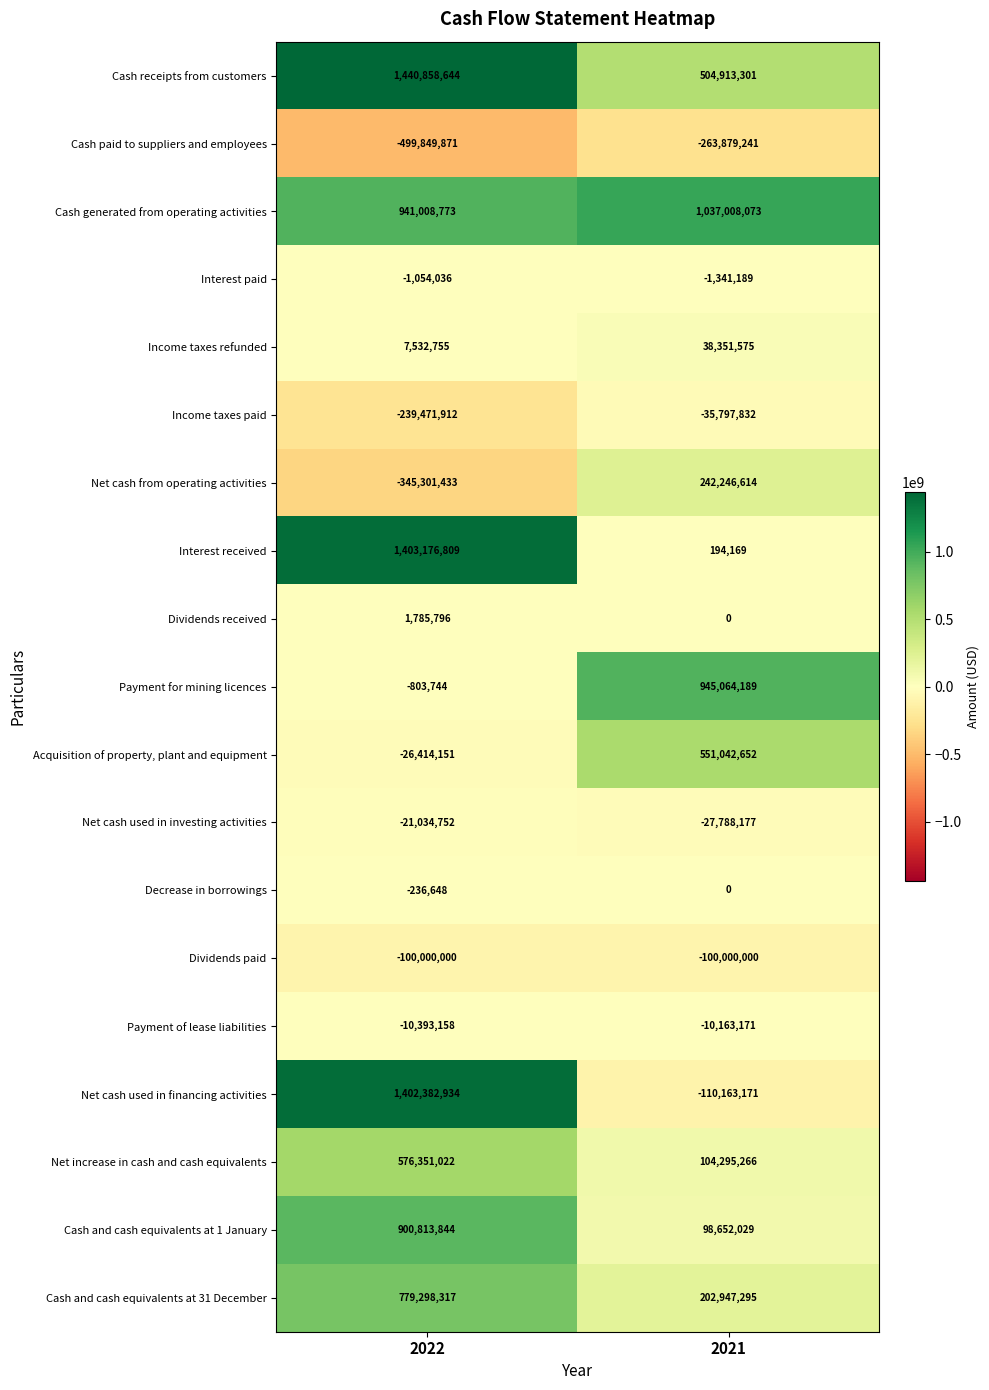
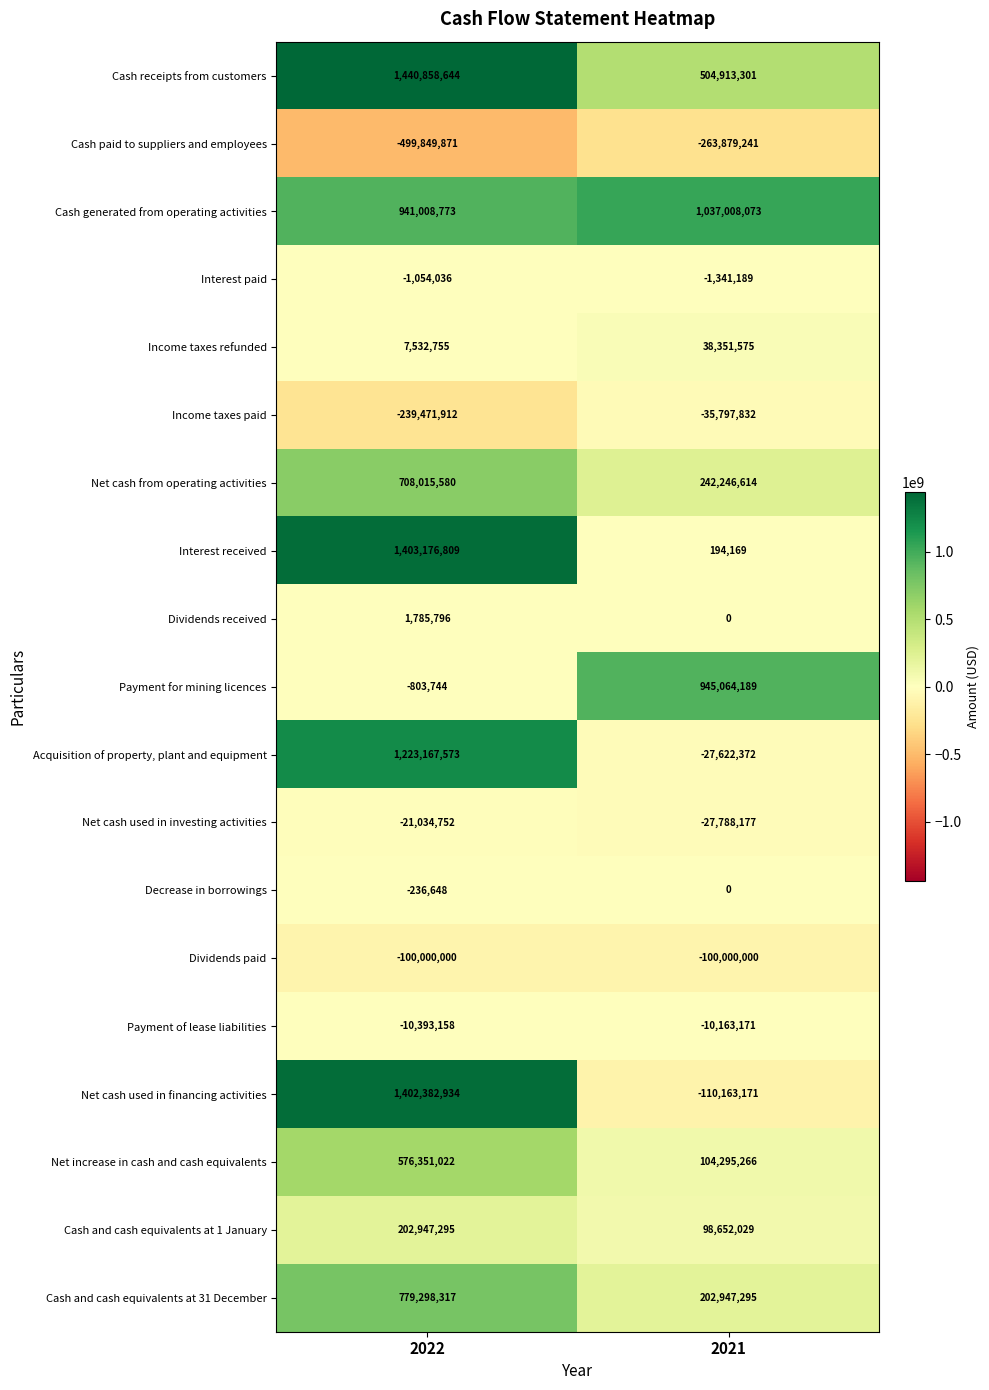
  {
    "Cash receipts from customers": {
      "2022": "1,440,858,644",
      "2021": "504,913,301"
    },
    "Cash paid to suppliers and employees": {
      "2022": "-499,849,871",
      "2021": "-263,879,241"
    },
    "Cash generated from operating activities": {
      "2022": "941,008,773",
      "2021": "1,037,008,073"
    },
    "Interest paid": {
      "2022": "-1,054,036",
      "2021": "-1,341,189"
    },
    "Income taxes refunded": {
      "2022": "7,532,755",
      "2021": "38,351,575"
    },
    "Income taxes paid": {
      "2022": "-239,471,912",
      "2021": "-35,797,832"
    },
    "Net cash from operating activities": {
-     "2022": "-345,301,433",
+     "2022": "708,015,580",
      "2021": "242,246,614"
    },
    "Interest received": {
      "2022": "1,403,176,809",
      "2021": "194,169"
    },
    "Dividends received": {
      "2022": "1,785,796",
      "2021": "0"
    },
    "Payment for mining licences": {
      "2022": "-803,744",
      "2021": "945,064,189"
    },
    "Acquisition of property, plant and equipment": {
-     "2022": "-26,414,151",
-     "2021": "551,042,652"
+     "2022": "1,223,167,573",
+     "2021": "-27,622,372"
    },
    "Net cash used in investing activities": {
      "2022": "-21,034,752",
      "2021": "-27,788,177"
    },
    "Decrease in borrowings": {
      "2022": "-236,648",
      "2021": "0"
    },
    "Dividends paid": {
      "2022": "-100,000,000",
      "2021": "-100,000,000"
    },
    "Payment of lease liabilities": {
      "2022": "-10,393,158",
      "2021": "-10,163,171"
    },
    "Net cash used in financing activities": {
      "2022": "1,402,382,934",
      "2021": "-110,163,171"
    },
    "Net increase in cash and cash equivalents": {
      "2022": "576,351,022",
      "2021": "104,295,266"
    },
    "Cash and cash equivalents at 1 January": {
-     "2022": "900,813,844",
+     "2022": "202,947,295",
      "2021": "98,652,029"
    },
    "Cash and cash equivalents at 31 December": {
      "2022": "779,298,317",
      "2021": "202,947,295"
    }
  }
